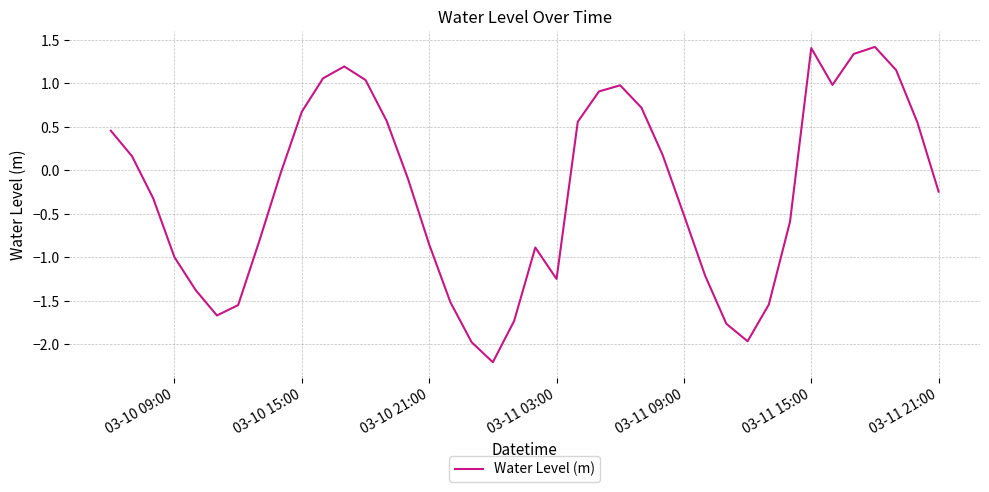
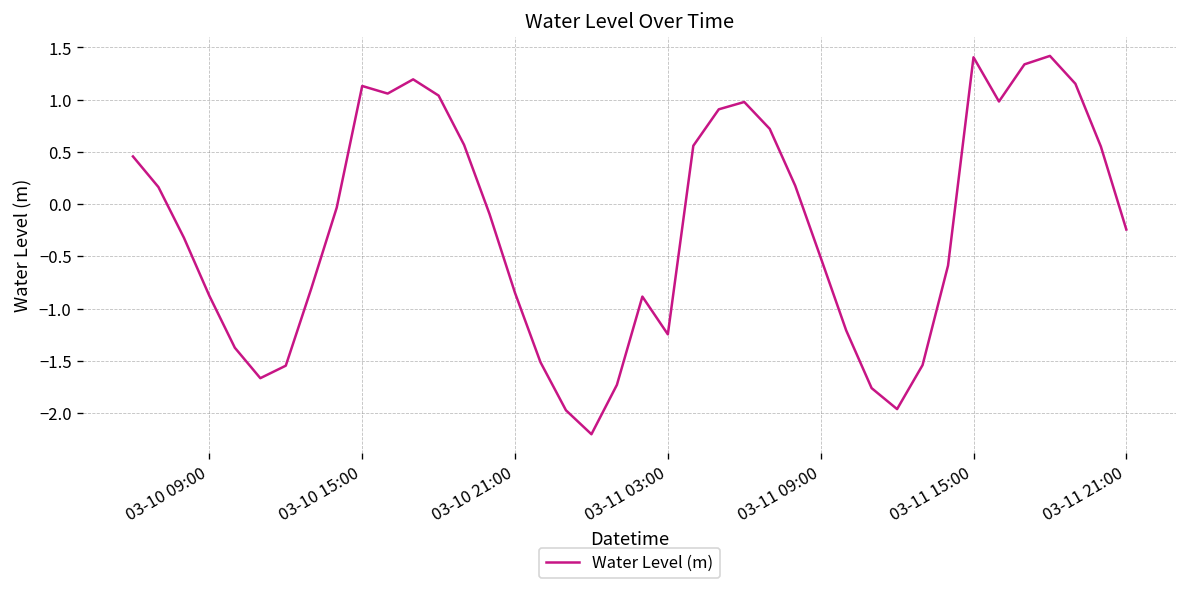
  {
-   "03-10 09:00": -1.0,
-   "03-10 15:00": 0.7,
+   "03-10 09:00": -0.9,
+   "03-10 15:00": 1.1,
    "03-10 21:00": -0.9,
    "03-11 03:00": -1.2,
    "03-11 09:00": -0.5,
    "03-11 15:00": 1.4,
    "03-11 21:00": -0.2
  }
